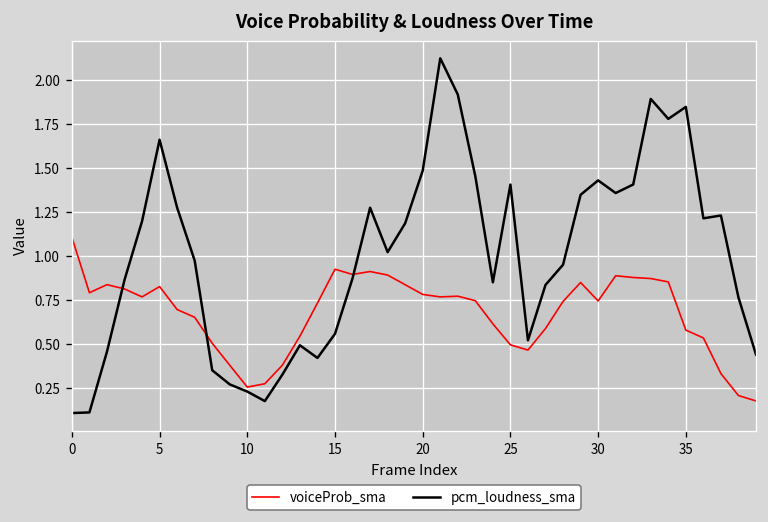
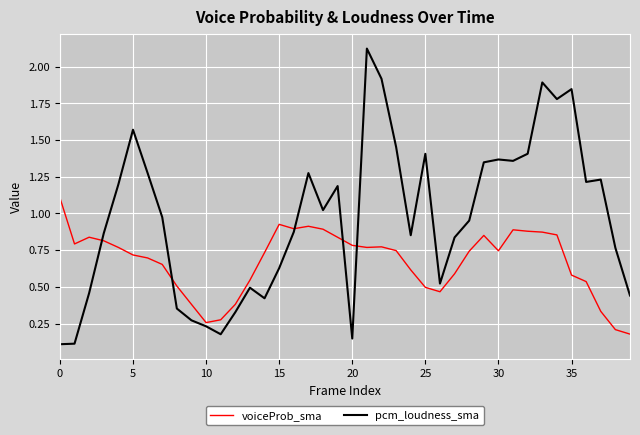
  {
    "voiceProb_sma": {
      "0": 1.11,
-     "5": 0.83,
+     "5": 0.72,
      "10": 0.26,
      "15": 0.93,
      "20": 0.78,
      "25": 0.50,
      "30": 0.75,
      "35": 0.58
    },
    "pcm_loudness_sma": {
      "0": 0.11,
-     "5": 1.66,
+     "5": 1.57,
      "10": 0.23,
-     "15": 0.56,
-     "20": 1.49,
+     "15": 0.63,
+     "20": 0.15,
      "25": 1.41,
-     "30": 1.43,
+     "30": 1.37,
      "35": 1.85
    }
  }
